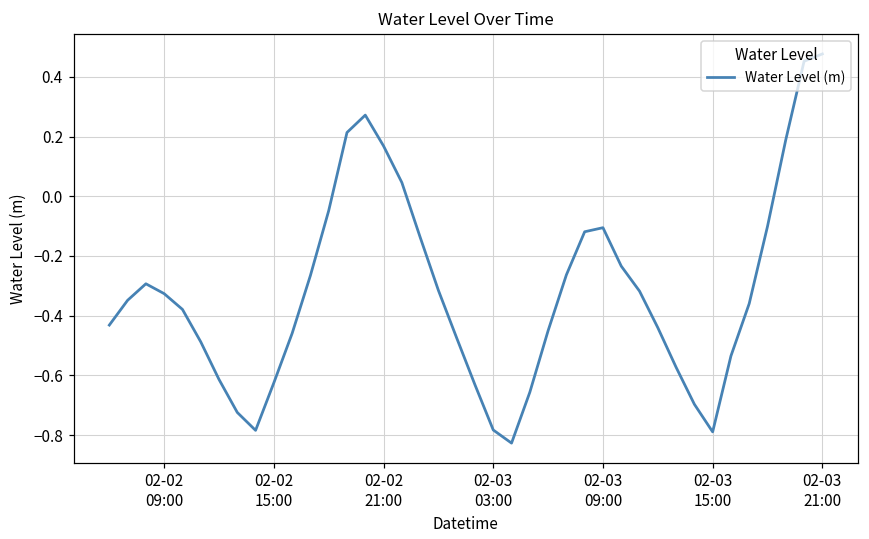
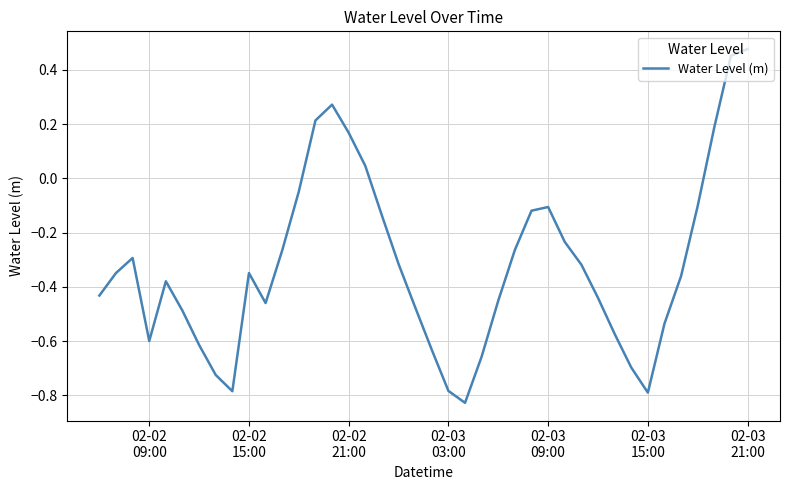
  {
-   "02-02 09:00": -0.33,
-   "02-02 15:00": -0.62,
+   "02-02 09:00": -0.60,
+   "02-02 15:00": -0.35,
    "02-02 21:00": 0.17,
    "02-03 03:00": -0.78,
    "02-03 09:00": -0.11,
    "02-03 15:00": -0.79
  }
